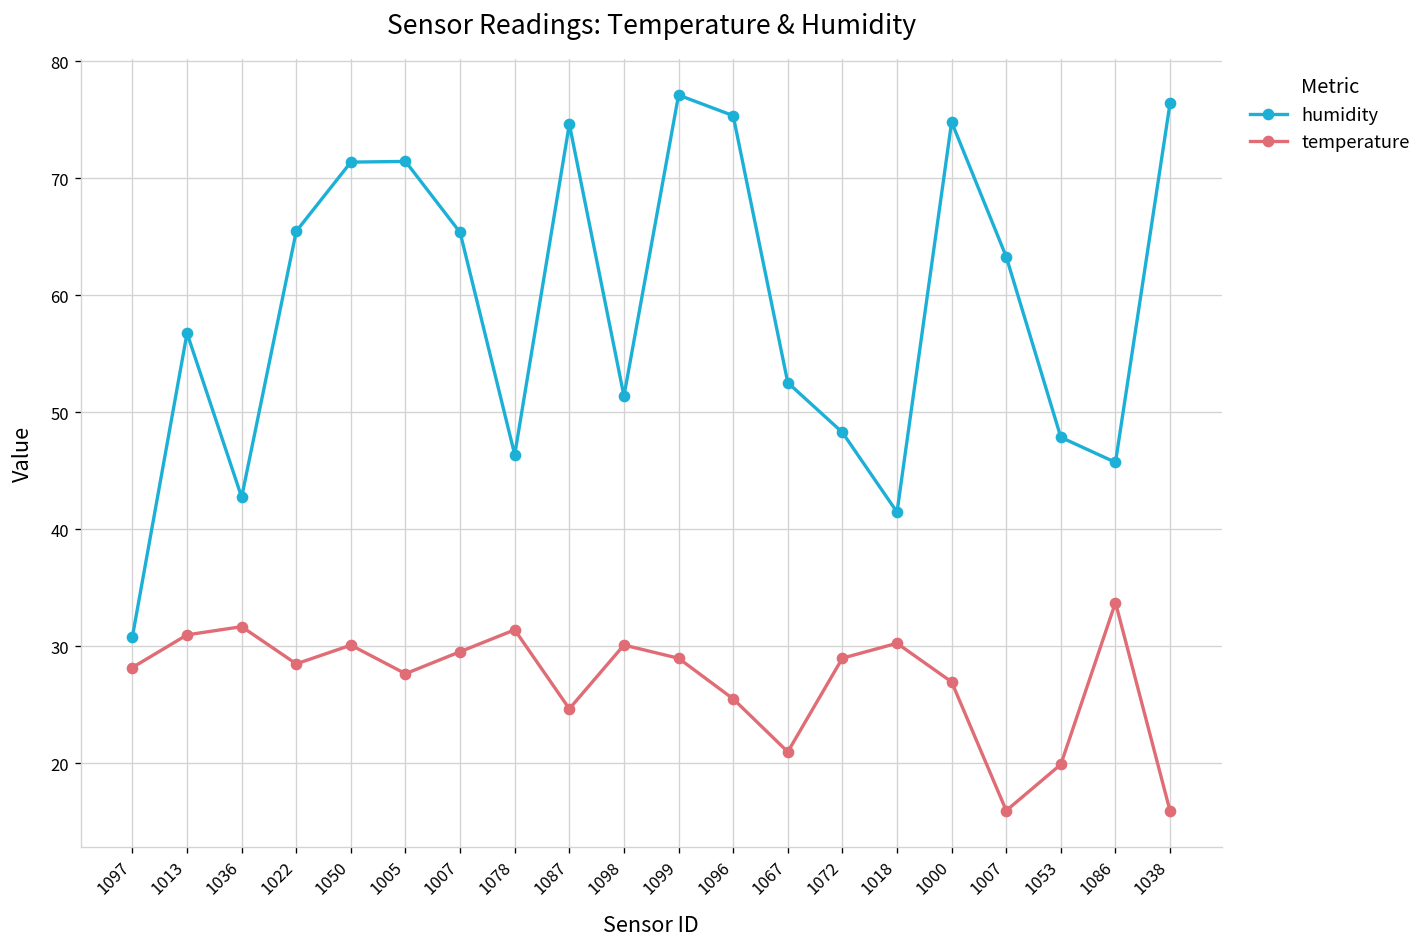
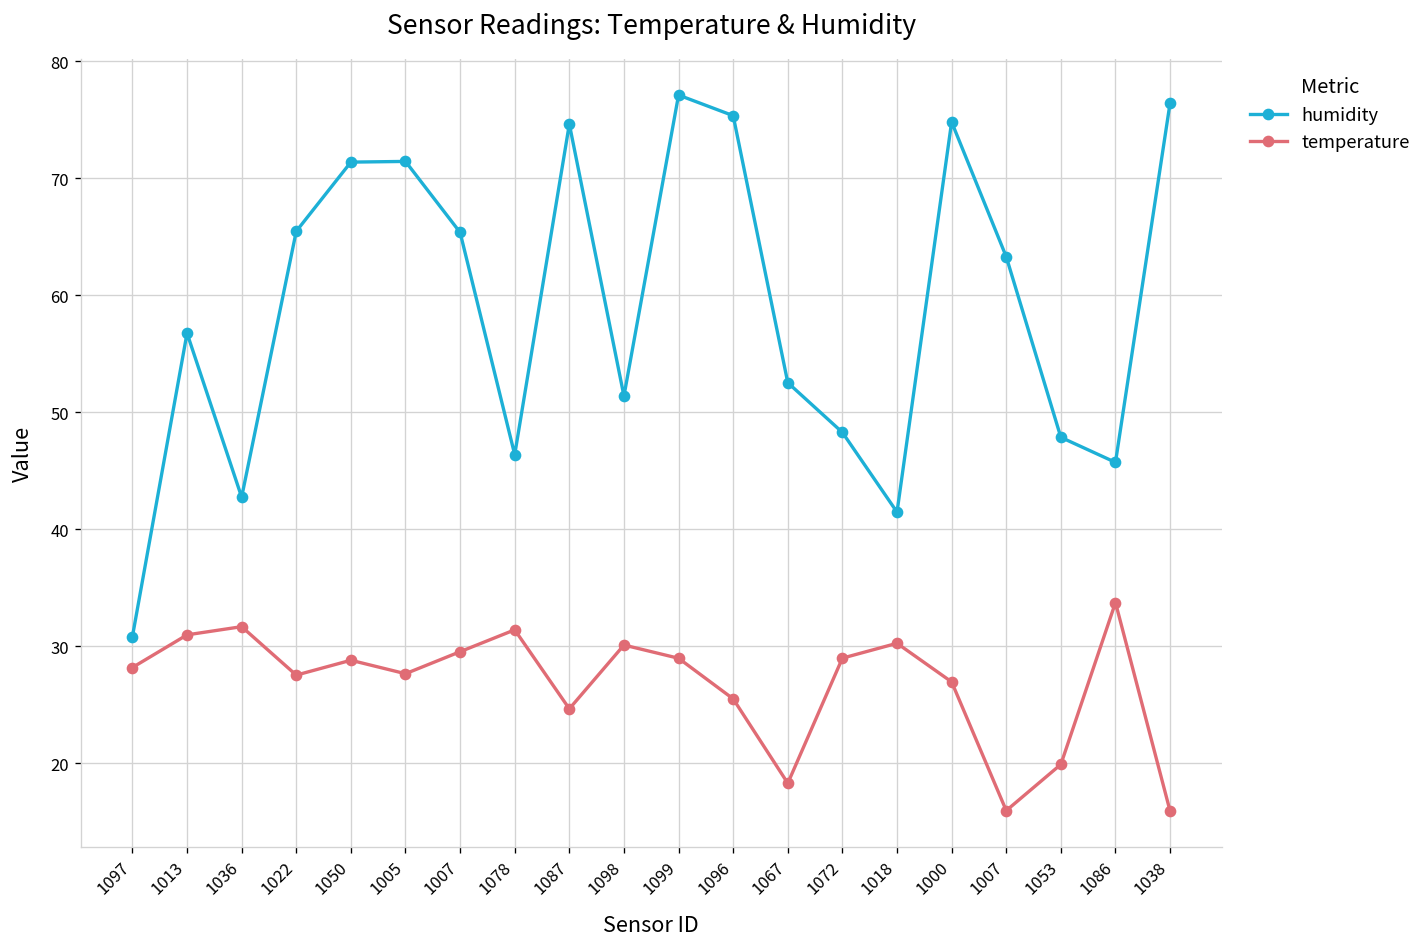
  {
    "humidity": {
      "1097": 31,
      "1013": 57,
      "1036": 43,
      "1022": 65,
      "1050": 71,
      "1005": 71,
      "1078": 46,
      "1087": 75,
      "1098": 51,
      "1099": 77,
      "1096": 75,
      "1067": 53,
      "1072": 48,
      "1018": 41,
      "1000": 75,
      "1053": 48,
      "1086": 46,
      "1038": 76
    },
    "temperature": {
      "1097": 28,
      "1013": 31,
      "1036": 32,
-     "1022": 28.5,
-     "1050": 30,
+     "1022": 27.5,
+     "1050": 29,
      "1005": 28,
      "1078": 31,
      "1087": 25,
      "1098": 30,
      "1099": 29,
      "1096": 25,
-     "1067": 21,
+     "1067": 18,
      "1072": 29,
      "1018": 30,
      "1000": 27,
      "1053": 20,
      "1086": 34,
      "1038": 16
    }
  }
